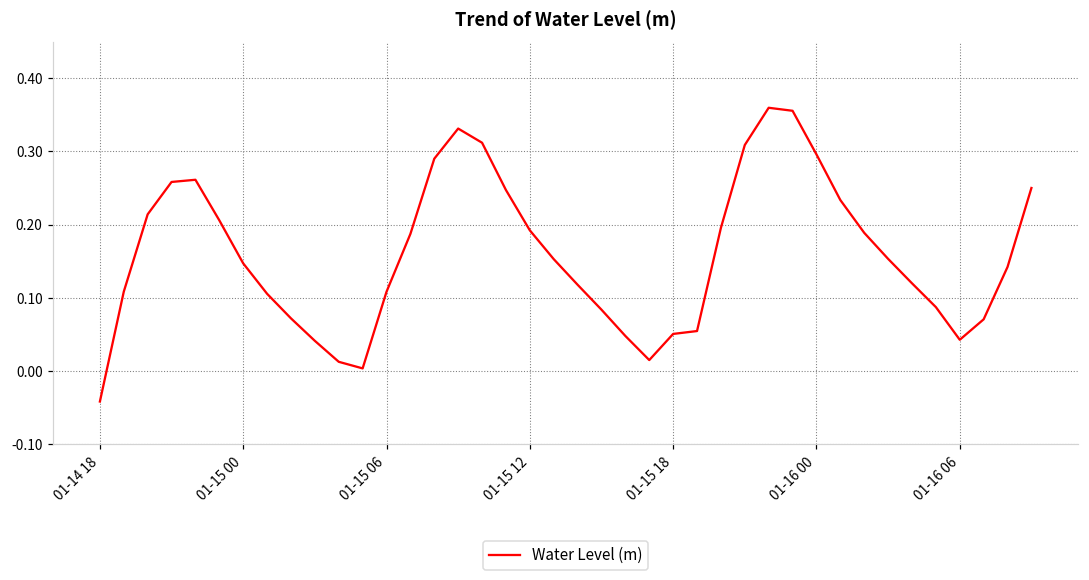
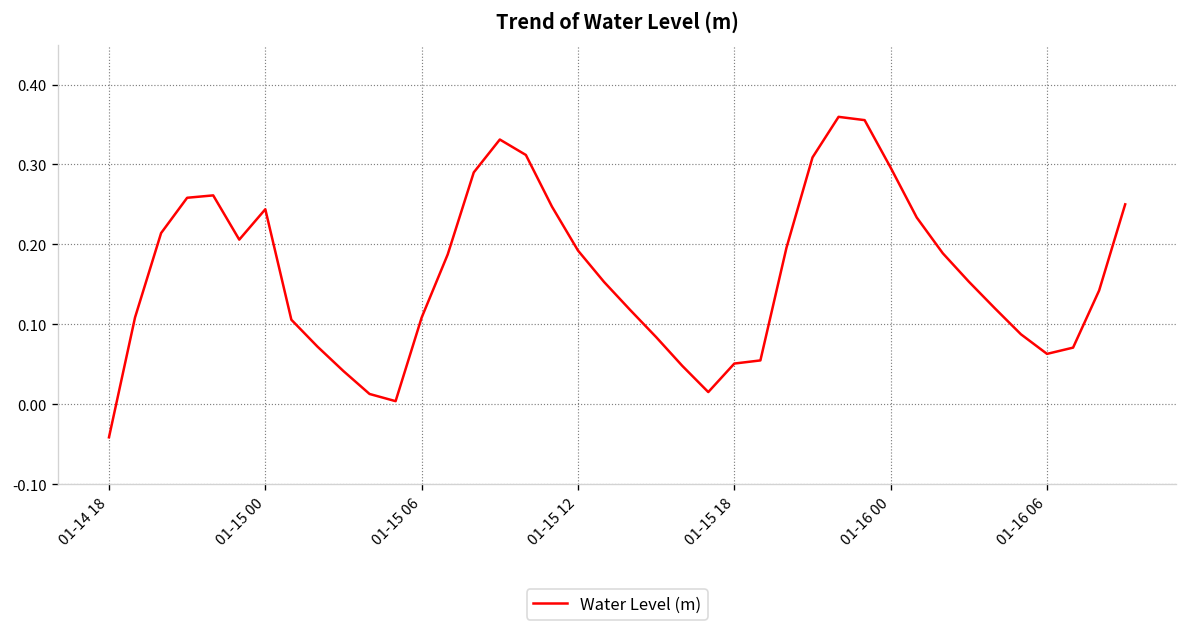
  {
    "01-14 18": -0.04,
-   "01-15 00": 0.15,
+   "01-15 00": 0.24,
    "01-15 06": 0.11,
    "01-15 12": 0.19,
    "01-15 18": 0.05,
    "01-16 00": 0.30,
-   "01-16 06": 0.04
+   "01-16 06": 0.06
  }
